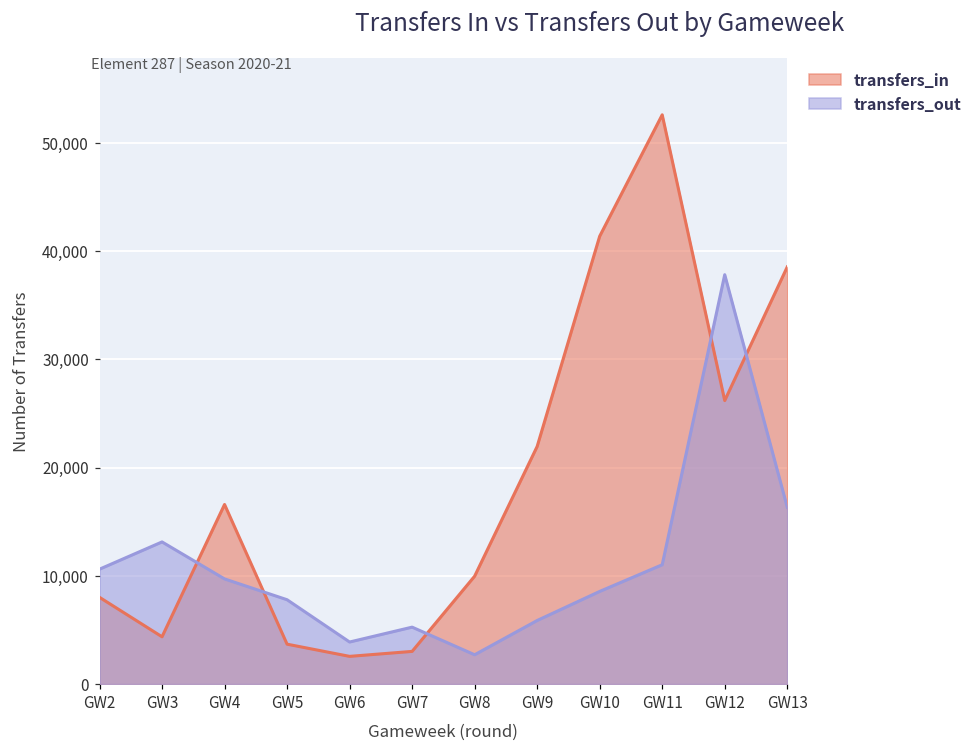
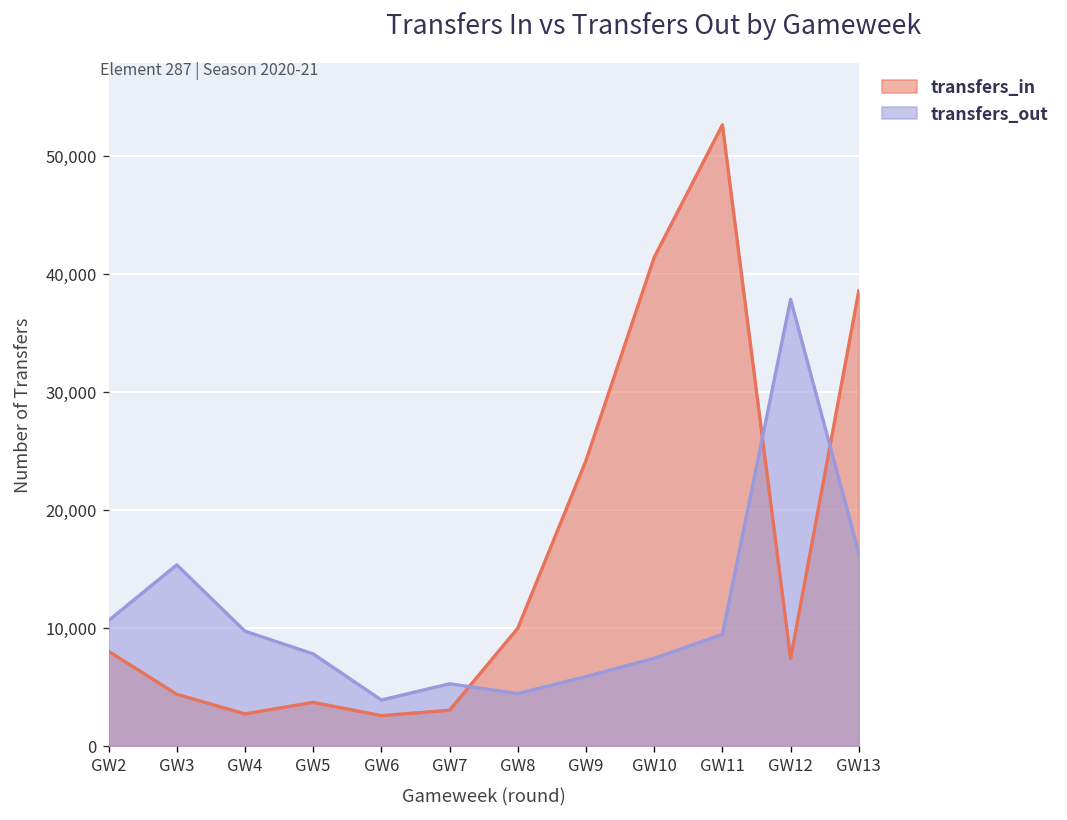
  {
    "transfers_in": {
      "GW2": "8,000",
      "GW3": "4,000",
-     "GW4": "17,000",
+     "GW4": "3,000",
      "GW5": "4,000",
      "GW6": "3,000",
      "GW7": "3,000",
      "GW8": "10,000",
-     "GW9": "22,000",
+     "GW9": "24,000",
      "GW10": "41,000",
      "GW11": "53,000",
-     "GW12": "26,000",
+     "GW12": "7,000",
      "GW13": "39,000"
    },
    "transfers_out": {
      "GW2": "11,000",
-     "GW3": "13,000",
+     "GW3": "15,000",
      "GW4": "10,000",
      "GW5": "8,000",
      "GW6": "4,000",
      "GW7": "5,000",
-     "GW8": "3,000",
+     "GW8": "4,000",
      "GW9": "6,000",
-     "GW10": "9,000",
-     "GW11": "11,000",
+     "GW10": "7,000",
+     "GW11": "9,000",
      "GW12": "38,000",
      "GW13": "16,000"
    }
  }
